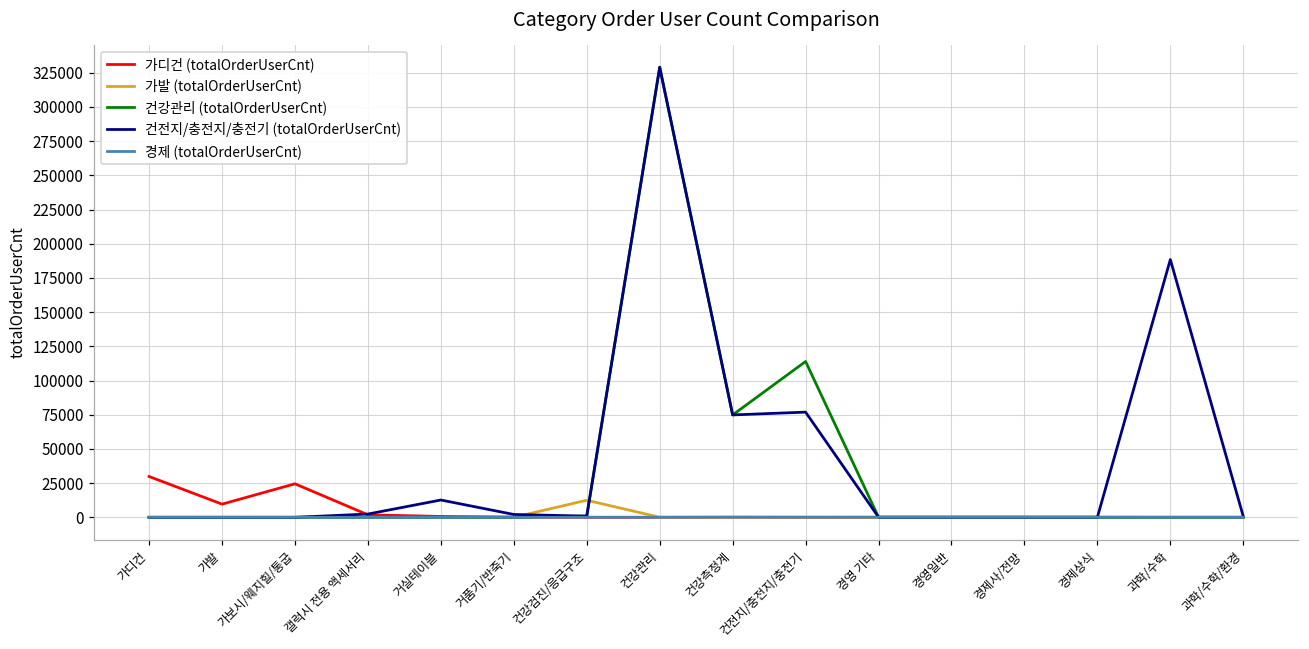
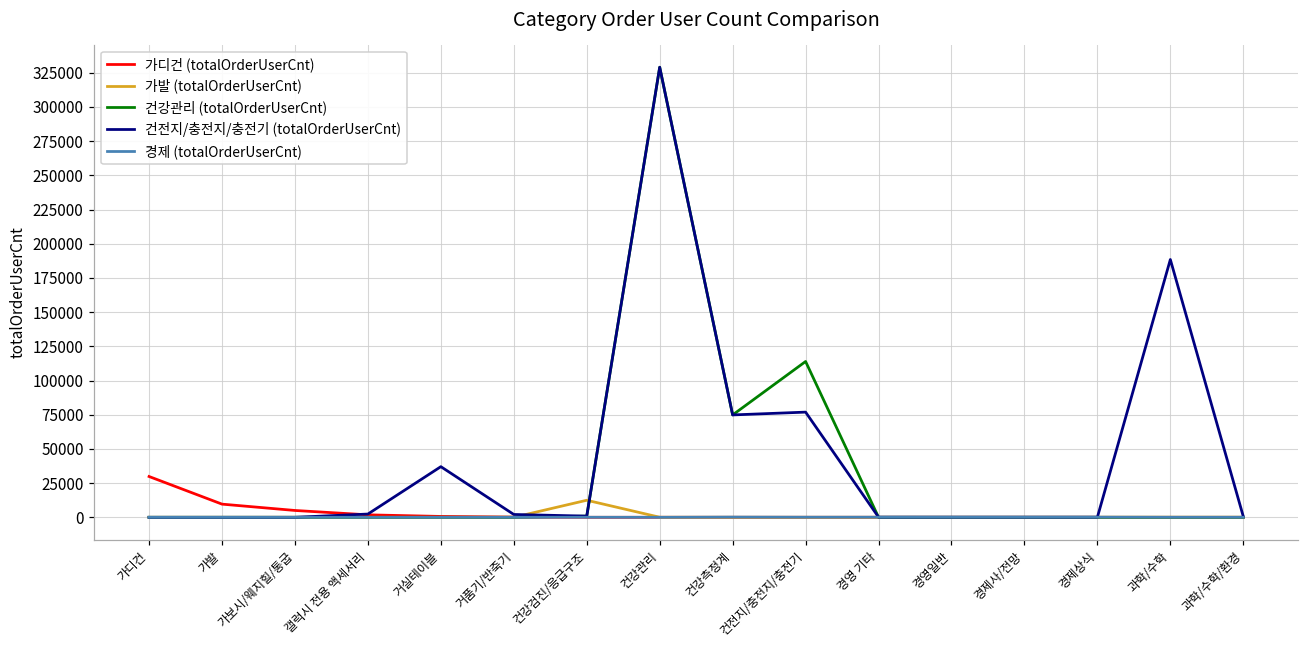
  {
    "가디건 (totalOrderUserCnt)": {
      "가디건": 30000,
      "가발": 10000,
-     "가보시/웨지힐/통굽": 24000
+     "가보시/웨지힐/통굽": 5000
    },
    "가발 (totalOrderUserCnt)": {
      "건강검진/응급구조": 12000
    },
    "건강관리 (totalOrderUserCnt)": {
      "건전지/충전지/충전기": 114000
    },
    "건전지/충전지/충전기 (totalOrderUserCnt)": {
-     "거실테이블": 13000,
+     "거실테이블": 37000,
      "건전지/충전지/충전기": 77000,
      "과학/수학": 188000
    }
  }
